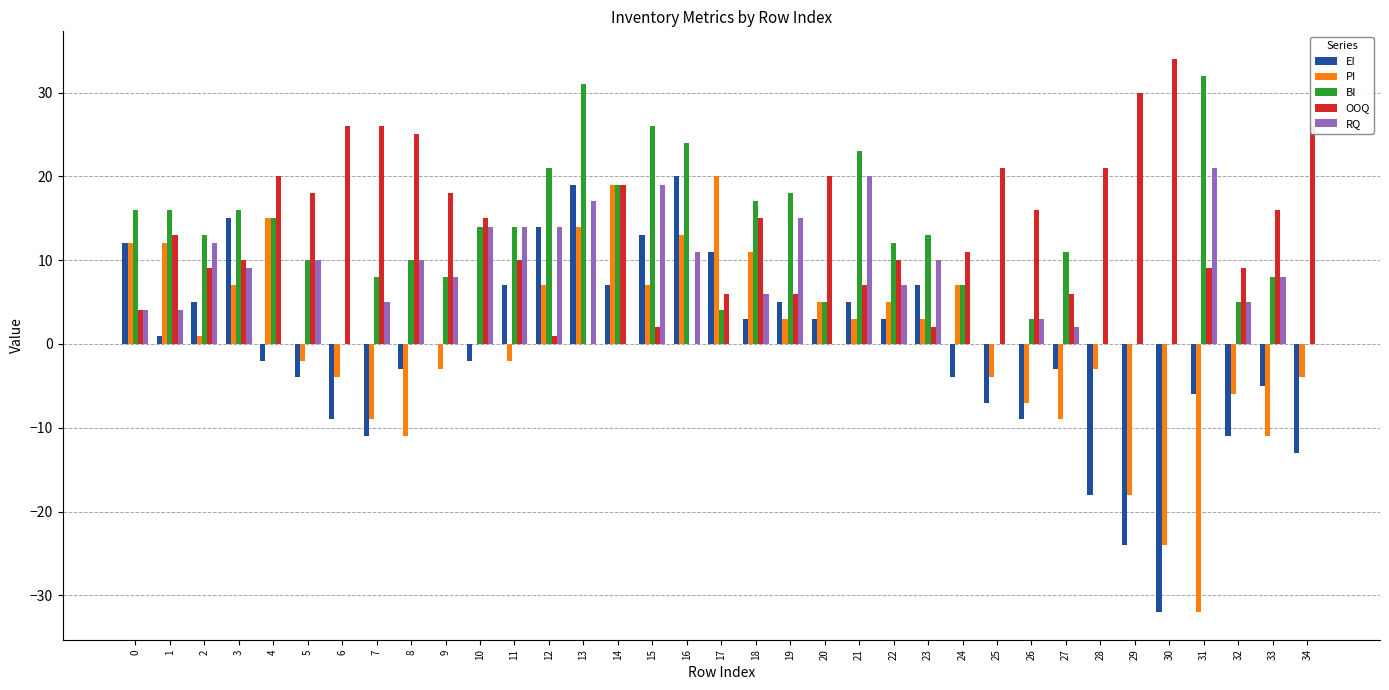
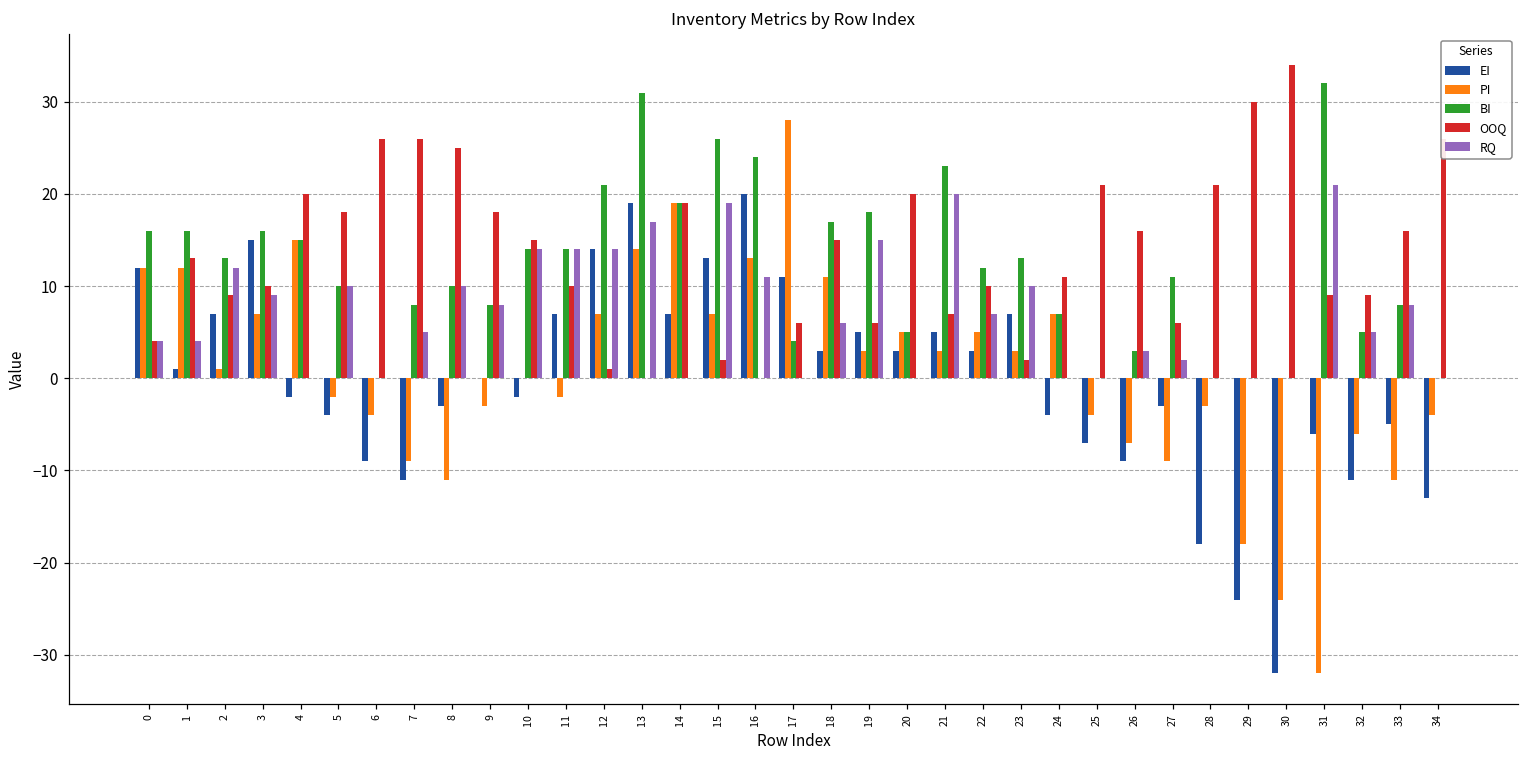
  {
    "EI": {
      "0": 12,
      "1": 1,
-     "2": 5,
+     "2": 7,
      "3": 15,
      "4": -2,
      "5": -4,
      "6": -9,
      "7": -11,
      "8": -3,
      "9": 0,
      "10": -2,
      "11": 7,
      "12": 14,
      "13": 19,
      "14": 7,
      "15": 13,
      "16": 20,
      "17": 11,
      "18": 3,
      "19": 5,
      "20": 3,
      "21": 5,
      "22": 3,
      "23": 7,
      "24": -4,
      "25": -7,
      "26": -9,
      "27": -3,
      "28": -18,
      "29": -24,
      "30": -32,
      "31": -6,
      "32": -11,
      "33": -5,
      "34": -13
    },
    "PI": {
      "0": 12,
      "1": 12,
      "2": 1,
      "3": 7,
      "4": 15,
      "5": -2,
      "6": -4,
      "7": -9,
      "8": -11,
      "9": -3,
      "10": 0,
      "11": -2,
      "12": 7,
      "13": 14,
      "14": 19,
      "15": 7,
      "16": 13,
-     "17": 20,
+     "17": 28,
      "18": 11,
      "19": 3,
      "20": 5,
      "21": 3,
      "22": 5,
      "23": 3,
      "24": 7,
      "25": -4,
      "26": -7,
      "27": -9,
      "28": -3,
      "29": -18,
      "30": -24,
      "31": -32,
      "32": -6,
      "33": -11,
      "34": -4
    },
    "BI": {
      "0": 16,
      "1": 16,
      "2": 13,
      "3": 16,
      "4": 15,
      "5": 10,
      "6": 0,
      "7": 8,
      "8": 10,
      "9": 8,
      "10": 14,
      "11": 14,
      "12": 21,
      "13": 31,
      "14": 19,
      "15": 26,
      "16": 24,
      "17": 4,
      "18": 17,
      "19": 18,
      "20": 5,
      "21": 23,
      "22": 12,
      "23": 13,
      "24": 7,
      "25": 0,
      "26": 3,
      "27": 11,
      "28": 0,
      "29": 0,
      "30": 0,
      "31": 32,
      "32": 5,
      "33": 8,
      "34": 0
    },
    "OOQ": {
      "0": 4,
      "1": 13,
      "2": 9,
      "3": 10,
      "4": 20,
      "5": 18,
      "6": 26,
      "7": 26,
      "8": 25,
      "9": 18,
      "10": 15,
      "11": 10,
      "12": 1,
      "13": 0,
      "14": 19,
      "15": 2,
      "16": 0,
      "17": 6,
      "18": 15,
      "19": 6,
      "20": 20,
      "21": 7,
      "22": 10,
      "23": 2,
      "24": 11,
      "25": 21,
      "26": 16,
      "27": 6,
      "28": 21,
      "29": 30,
      "30": 34,
      "31": 9,
      "32": 9,
      "33": 16
    },
    "RQ": {
      "0": 4,
      "1": 4,
      "2": 12,
      "3": 9,
      "4": 0,
      "5": 10,
      "6": 0,
      "7": 5,
      "8": 10,
      "9": 8,
      "10": 14,
      "11": 14,
      "12": 14,
      "13": 17,
      "14": 0,
      "15": 19,
      "16": 11,
      "17": 0,
      "18": 6,
      "19": 15,
      "20": 0,
      "21": 20,
      "22": 7,
      "23": 10,
      "24": 0,
      "25": 0,
      "26": 3,
      "27": 2,
      "28": 0,
      "29": 0,
      "30": 0,
      "31": 21,
      "32": 5,
      "33": 8,
      "34": 0
    }
  }
